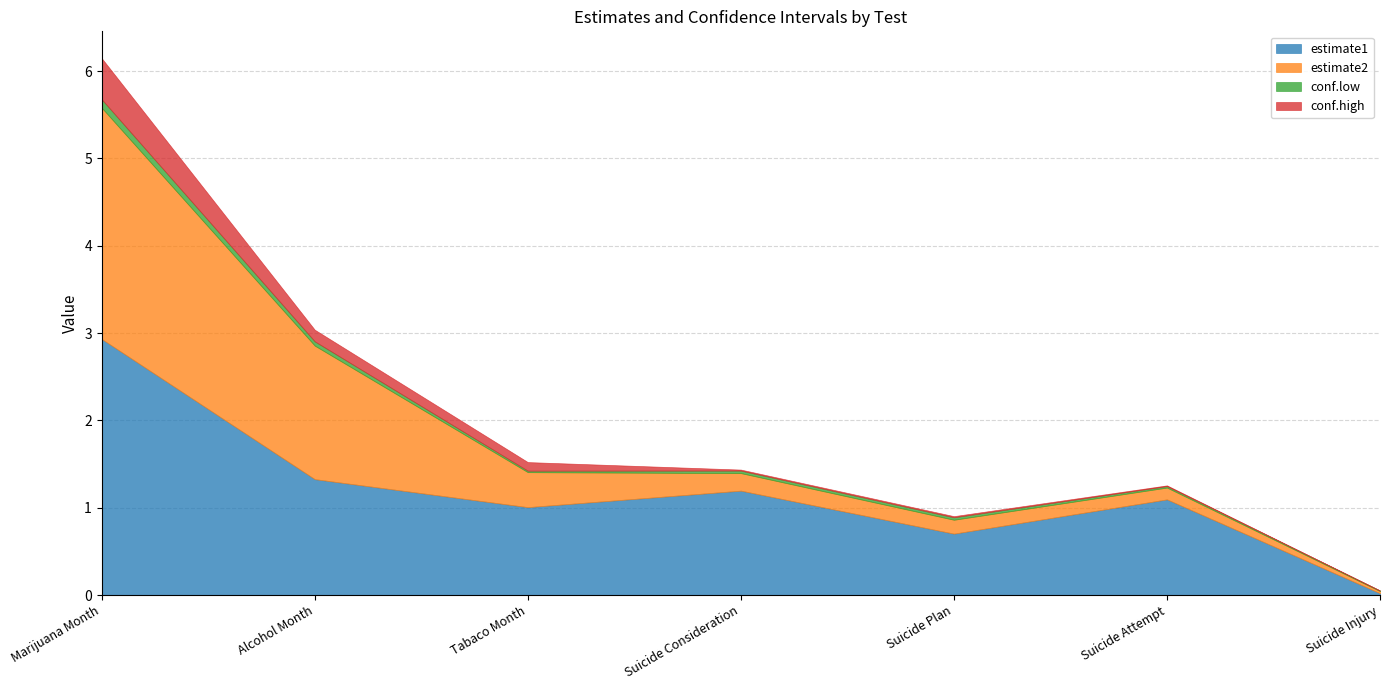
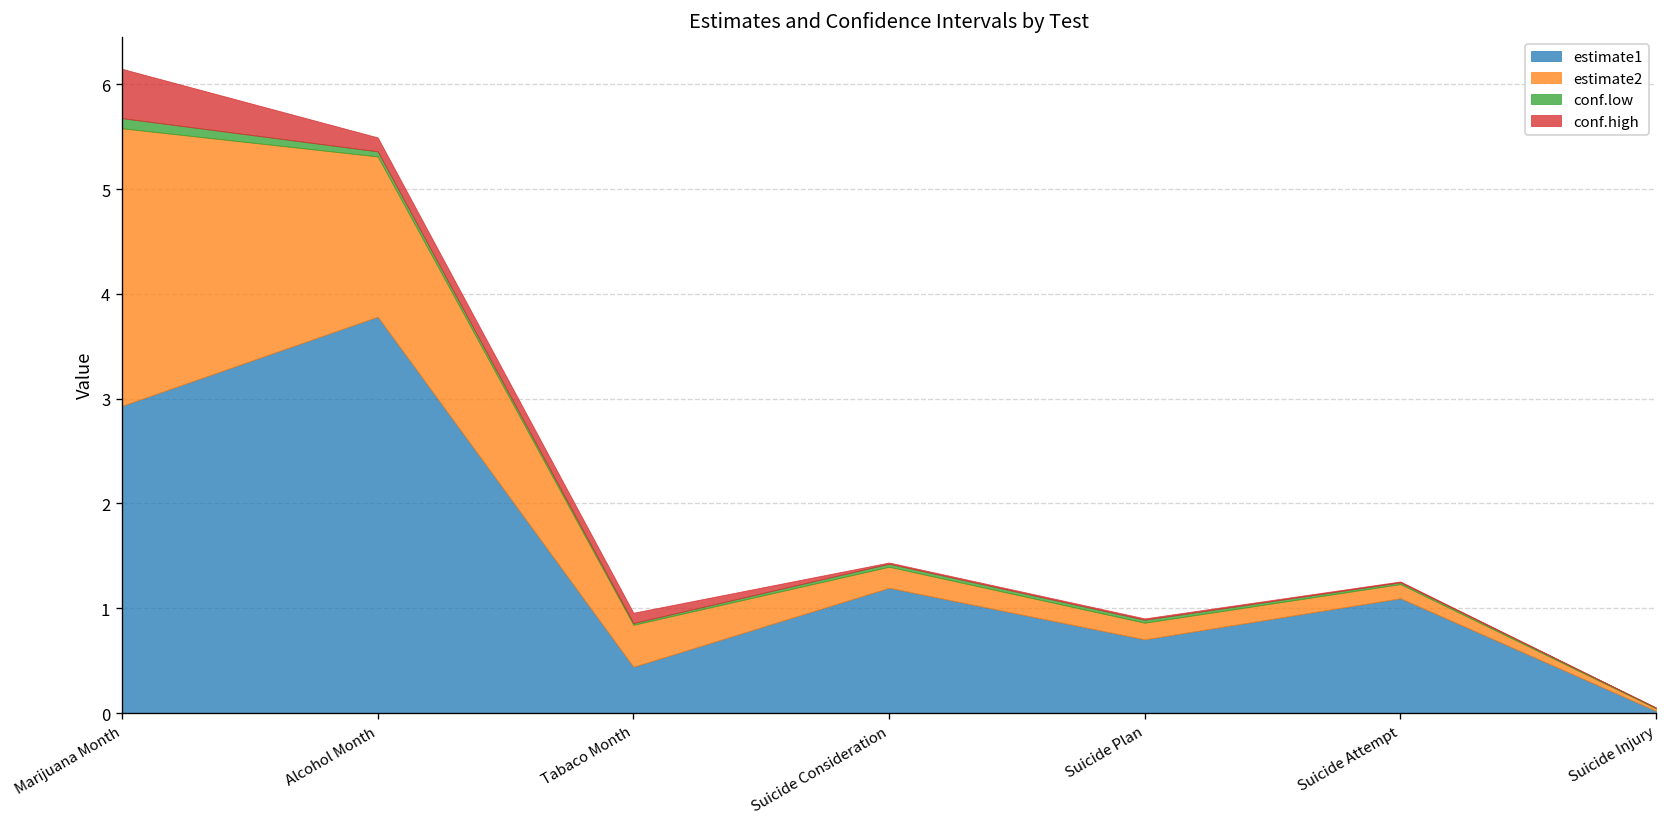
  {
    "estimate1": {
      "Marijuana Month": 2.9,
-     "Alcohol Month": 1.3,
-     "Tabaco Month": 1.0,
+     "Alcohol Month": 3.8,
+     "Tabaco Month": 0.4,
      "Suicide Consideration": 1.2,
      "Suicide Plan": 0.7,
      "Suicide Attempt": 1.1
    },
    "estimate2": {
      "Marijuana Month": 2.6,
      "Alcohol Month": 1.5
    },
    "conf.low": {
      "Marijuana Month": 0.1,
      "Alcohol Month": 0.0
    },
    "conf.high": {
      "Marijuana Month": 0.5,
      "Alcohol Month": 0.1,
      "Tabaco Month": 0.1
    }
  }
